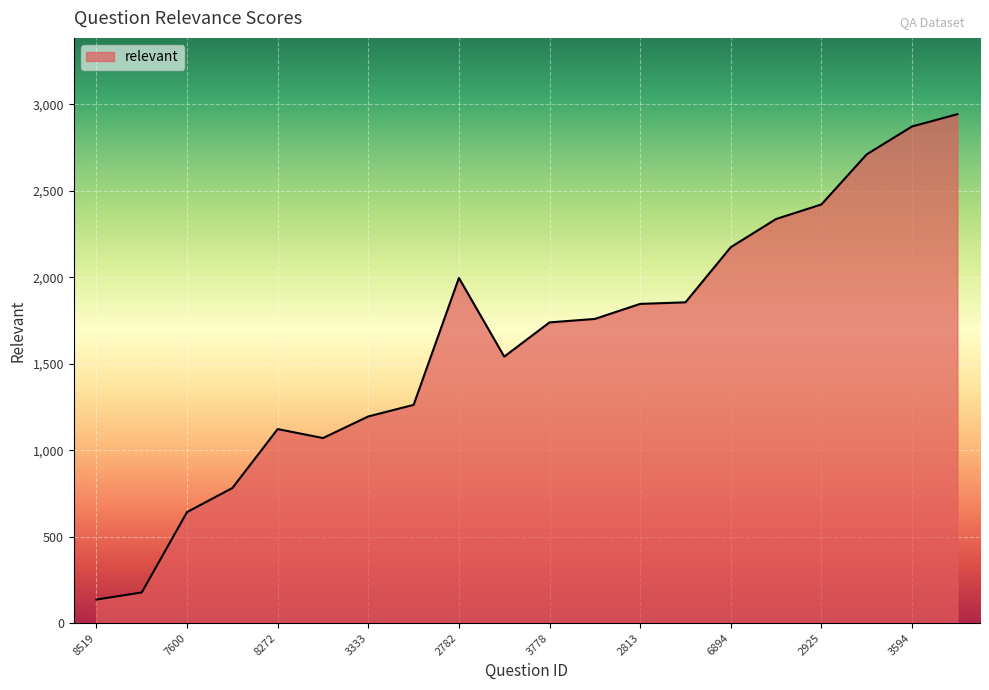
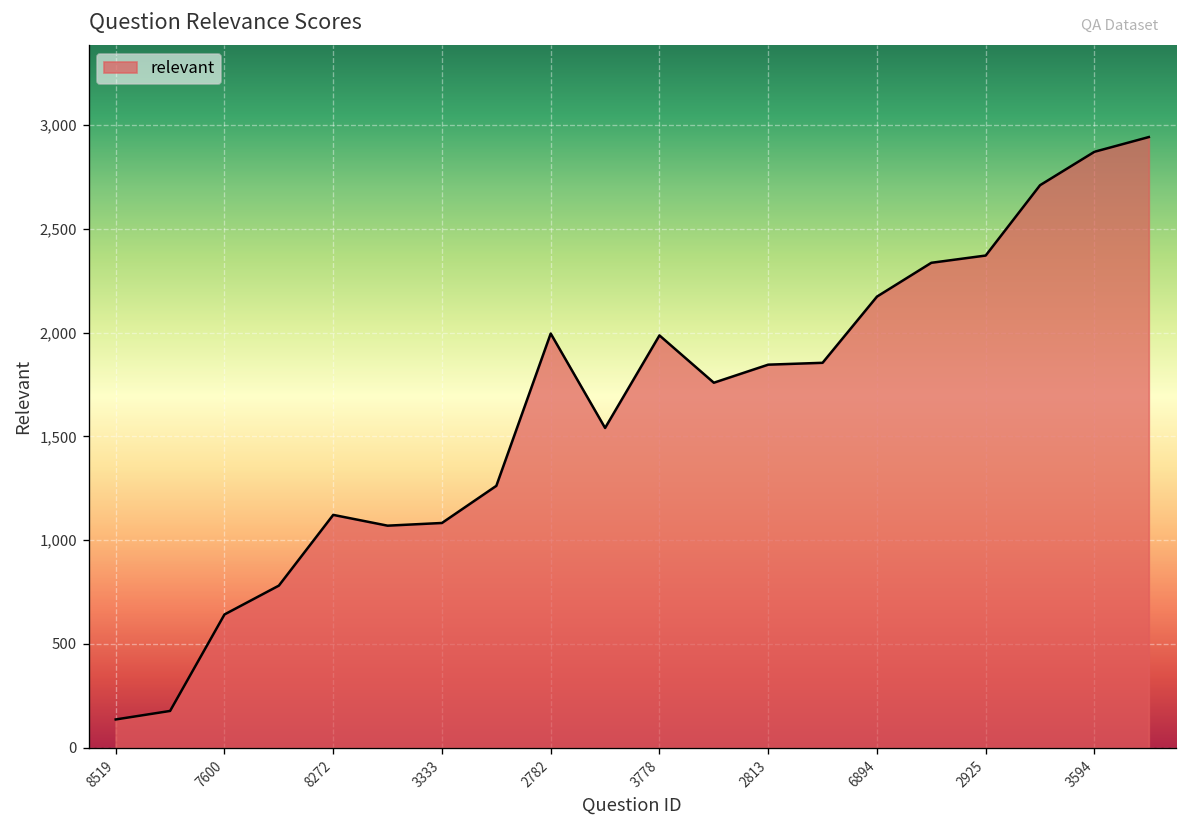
  {
    "8519": "140",
    "7600": "640",
    "8272": "1,120",
-   "3333": "1,200",
+   "3333": "1,080",
    "2782": "2,000",
-   "3778": "1,740",
+   "3778": "1,990",
    "2813": "1,850",
    "6894": "2,170",
-   "2925": "2,420",
+   "2925": "2,370",
    "3594": "2,870"
  }
